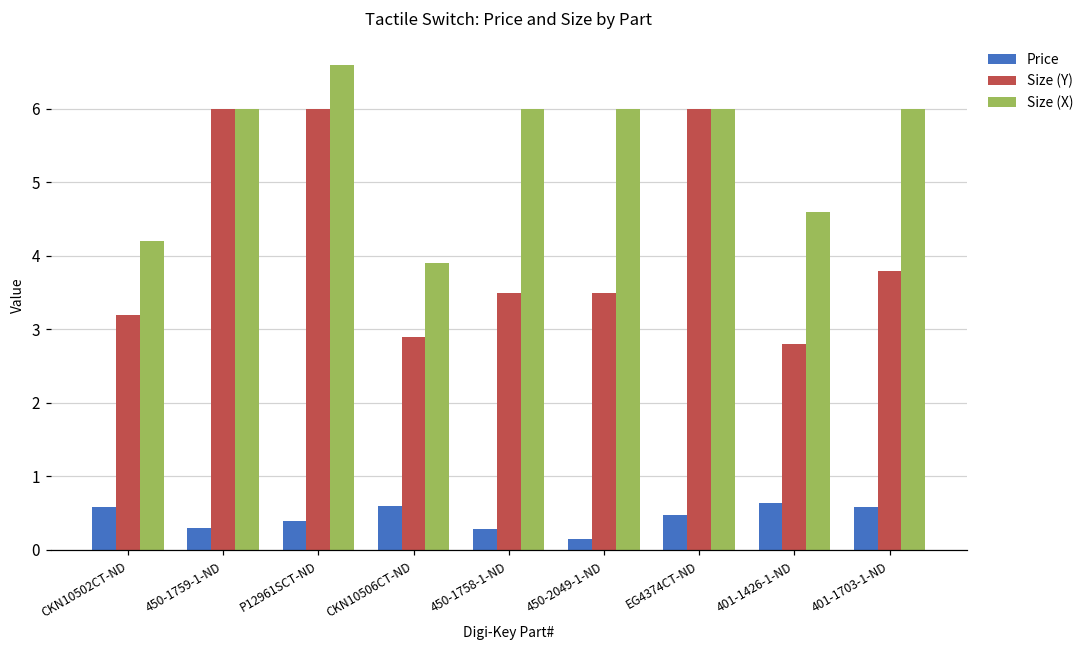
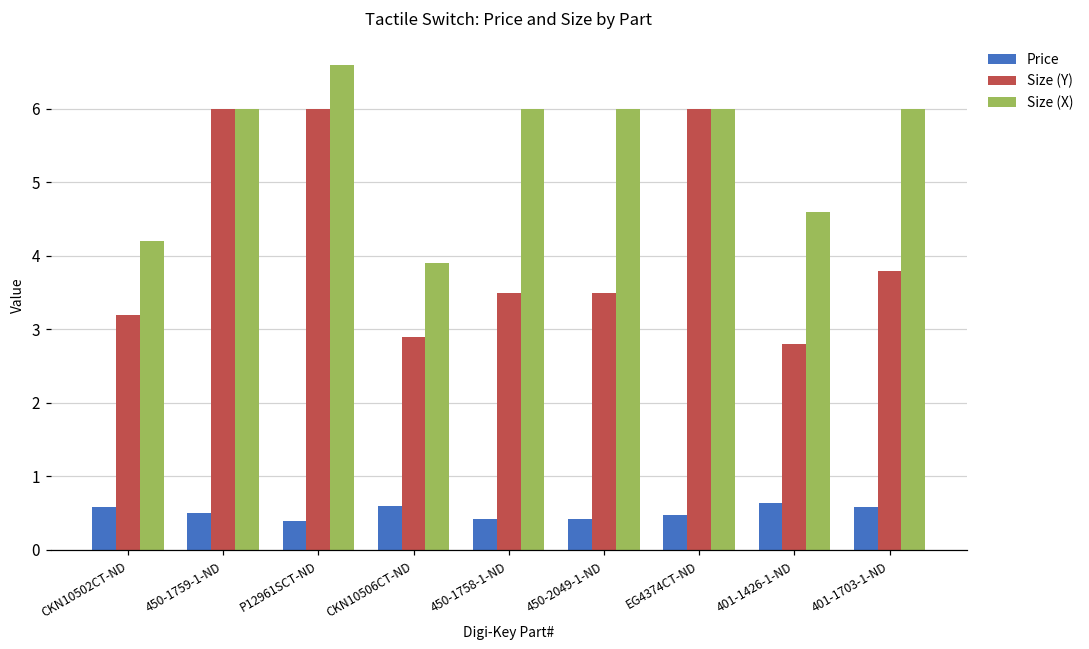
  {
    "Price": {
      "CKN10502CT-ND": 0.6,
-     "450-1759-1-ND": 0.3,
+     "450-1759-1-ND": 0.5,
      "P12961SCT-ND": 0.4,
      "CKN10506CT-ND": 0.6,
-     "450-1758-1-ND": 0.3,
-     "450-2049-1-ND": 0.2,
+     "450-1758-1-ND": 0.4,
+     "450-2049-1-ND": 0.4,
      "EG4374CT-ND": 0.5,
      "401-1426-1-ND": 0.6,
      "401-1703-1-ND": 0.6
    },
    "Size (Y)": {
      "CKN10502CT-ND": 3.2,
      "450-1759-1-ND": 6.0,
      "P12961SCT-ND": 6.0,
      "CKN10506CT-ND": 2.9,
      "450-1758-1-ND": 3.5,
      "450-2049-1-ND": 3.5,
      "EG4374CT-ND": 6.0,
      "401-1426-1-ND": 2.8,
      "401-1703-1-ND": 3.8
    },
    "Size (X)": {
      "CKN10502CT-ND": 4.2,
      "450-1759-1-ND": 6.0,
      "P12961SCT-ND": 6.6,
      "CKN10506CT-ND": 3.9,
      "450-1758-1-ND": 6.0,
      "450-2049-1-ND": 6.0,
      "EG4374CT-ND": 6.0,
      "401-1426-1-ND": 4.6,
      "401-1703-1-ND": 6.0
    }
  }
